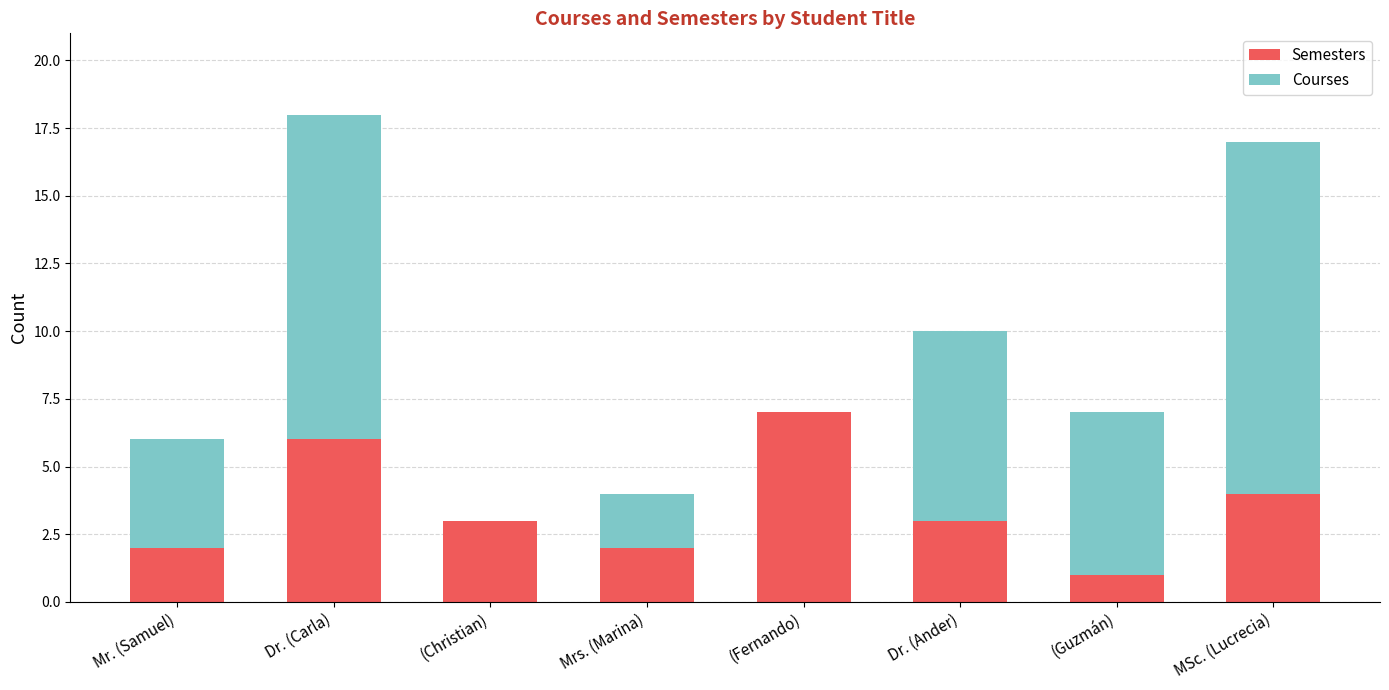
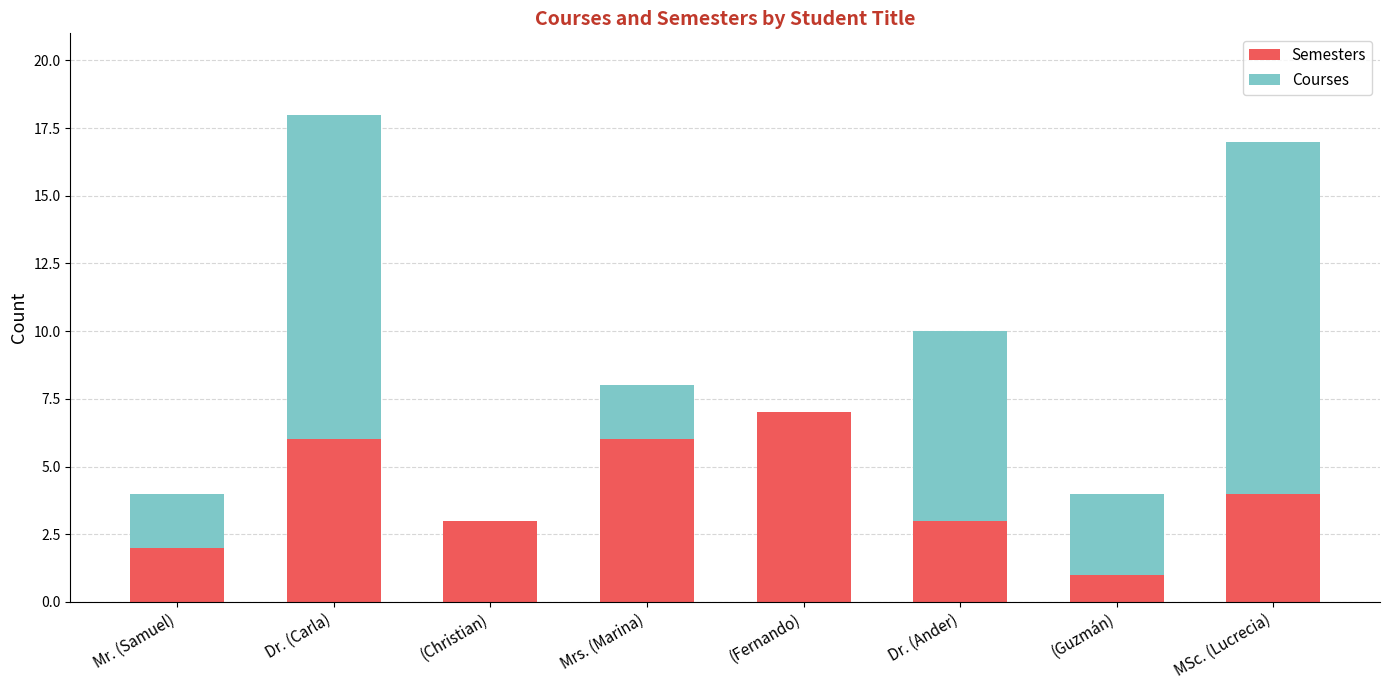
  {
    "Semesters": {
      "Mr. (Samuel)": 2,
      "Dr. (Carla)": 6,
      "(Christian)": 3,
-     "Mrs. (Marina)": 2,
+     "Mrs. (Marina)": 6,
      "(Fernando)": 7,
      "Dr. (Ander)": 3,
      "(Guzmán)": 1,
      "MSc. (Lucrecia)": 4
    },
    "Courses": {
-     "Mr. (Samuel)": 4,
+     "Mr. (Samuel)": 2,
      "Dr. (Carla)": 12,
      "(Christian)": 0,
      "Mrs. (Marina)": 2,
      "(Fernando)": 0,
      "Dr. (Ander)": 7,
-     "(Guzmán)": 6,
+     "(Guzmán)": 3,
      "MSc. (Lucrecia)": 13
    }
  }
